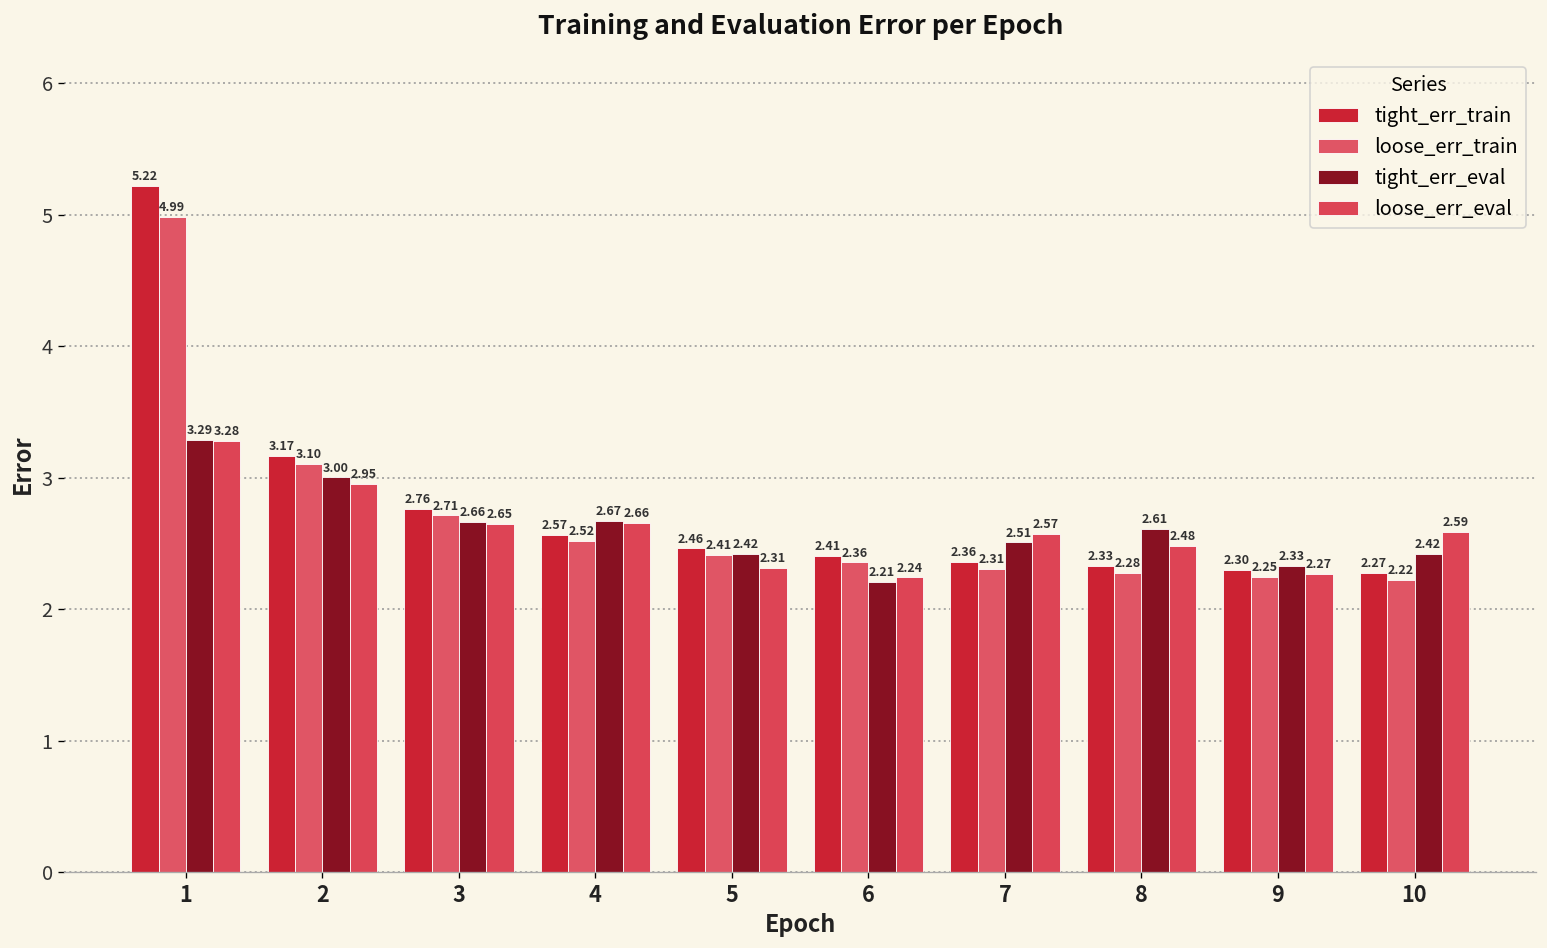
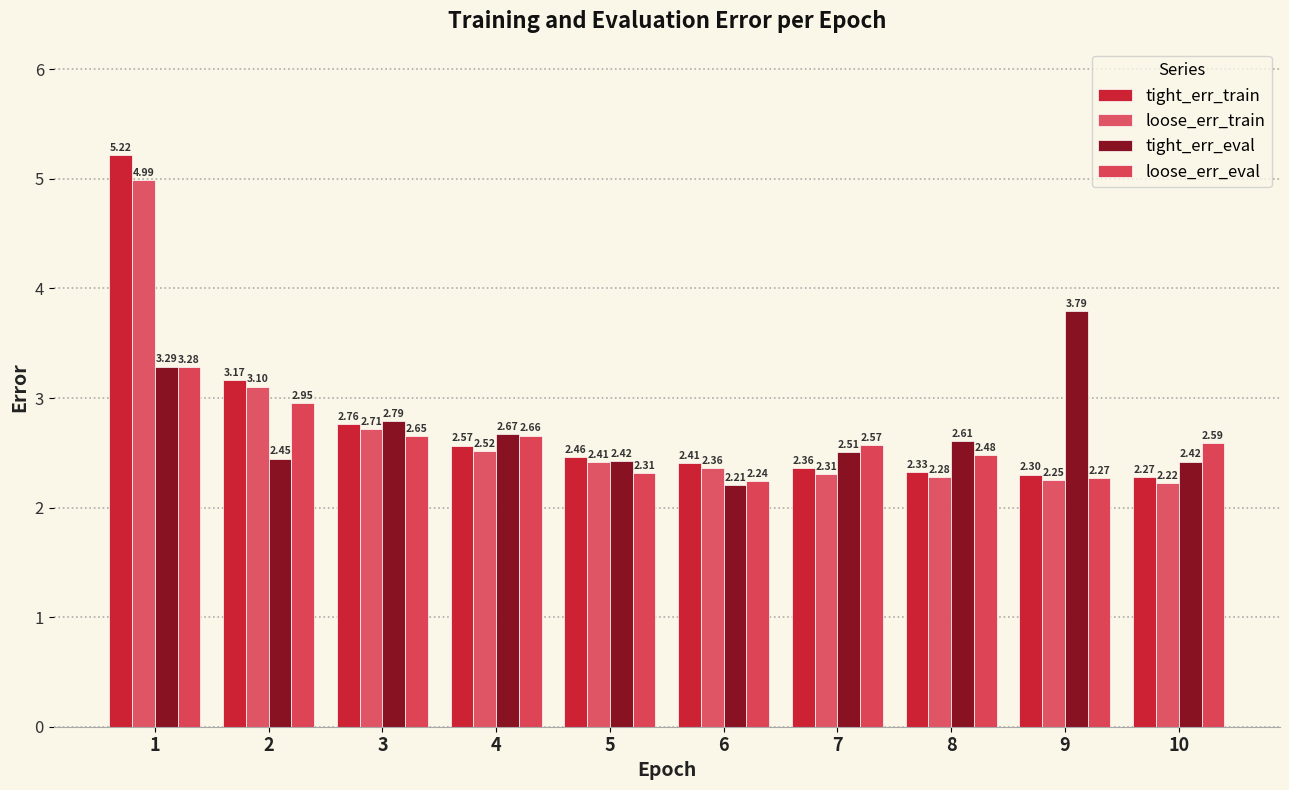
  {
    "tight_err_eval": {
      "1": 3.29,
-     "2": 3.00,
-     "3": 2.66,
+     "2": 2.45,
+     "3": 2.79,
      "4": 2.67,
      "5": 2.42,
      "6": 2.21,
      "7": 2.51,
      "8": 2.61,
-     "9": 2.33,
+     "9": 3.79,
      "10": 2.42
    }
  }
